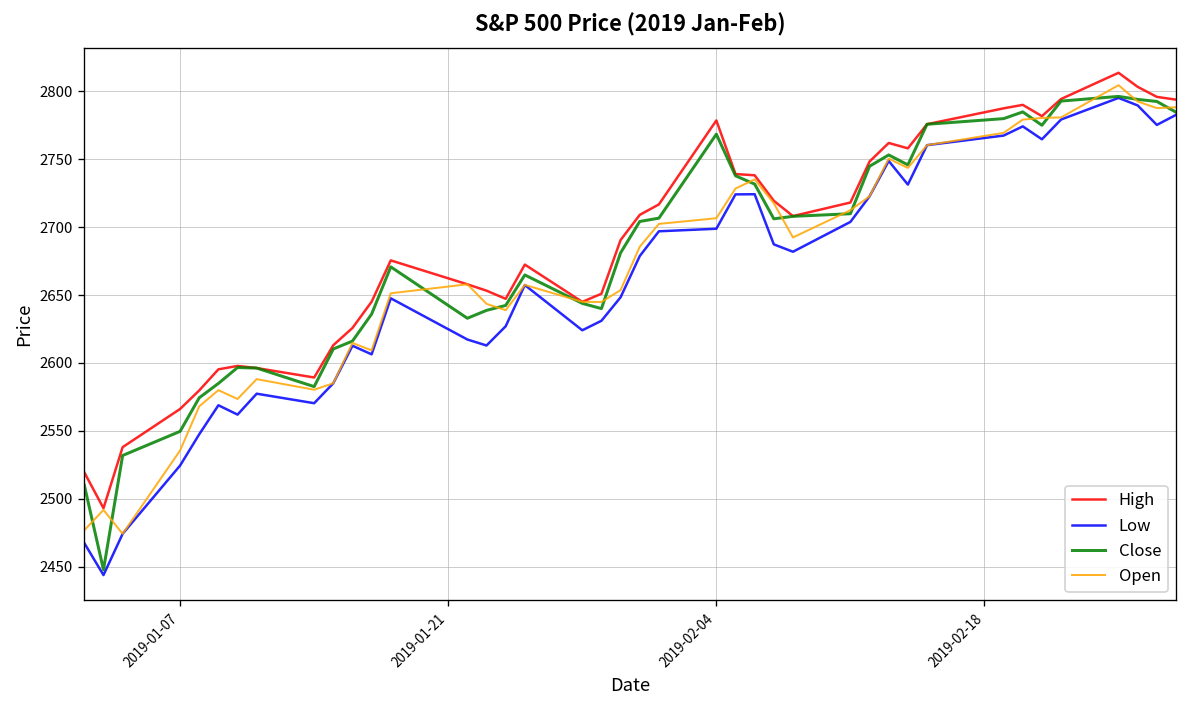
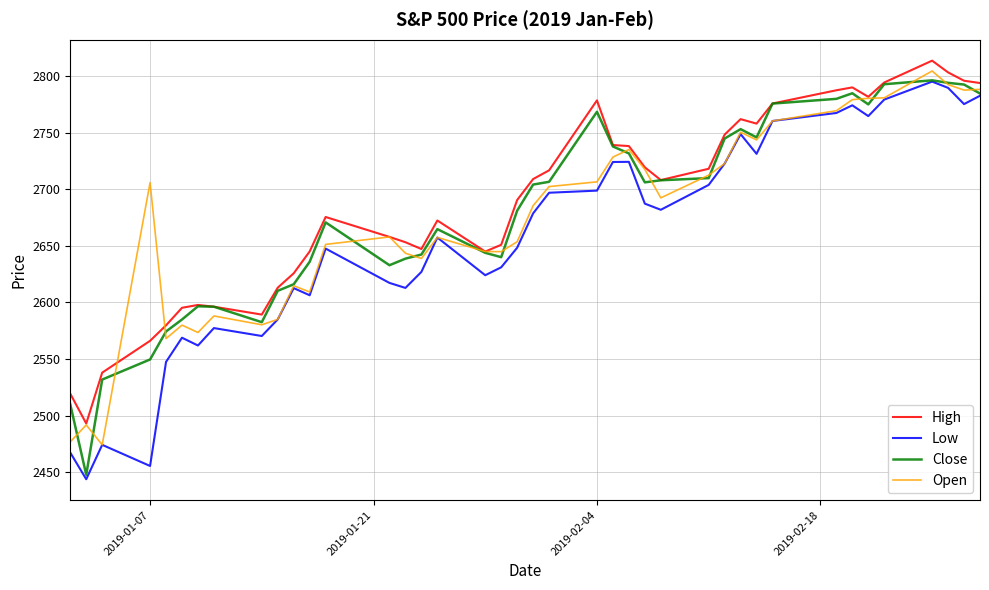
  {
    "High": {
      "2019-01-07": 2566,
      "2019-02-04": 2778
    },
    "Low": {
-     "2019-01-07": 2525,
+     "2019-01-07": 2456,
      "2019-02-04": 2699
    },
    "Close": {
      "2019-01-07": 2550,
      "2019-02-04": 2768
    },
    "Open": {
-     "2019-01-07": 2536,
+     "2019-01-07": 2706,
      "2019-02-04": 2706
    }
  }
